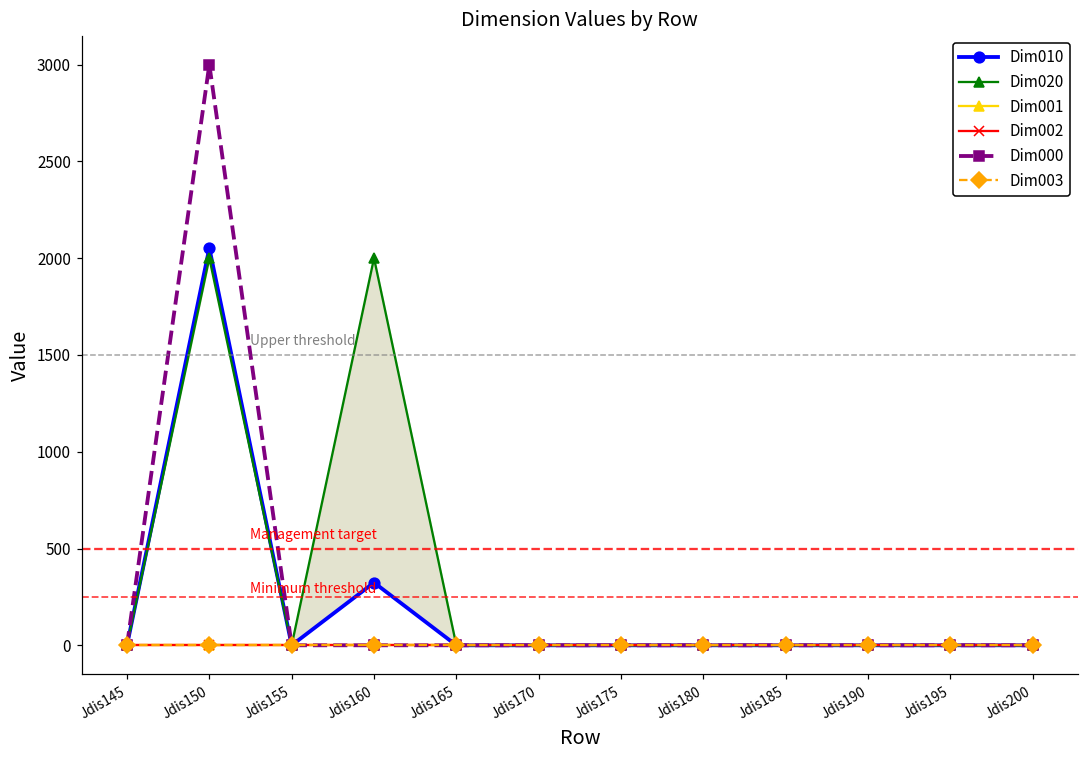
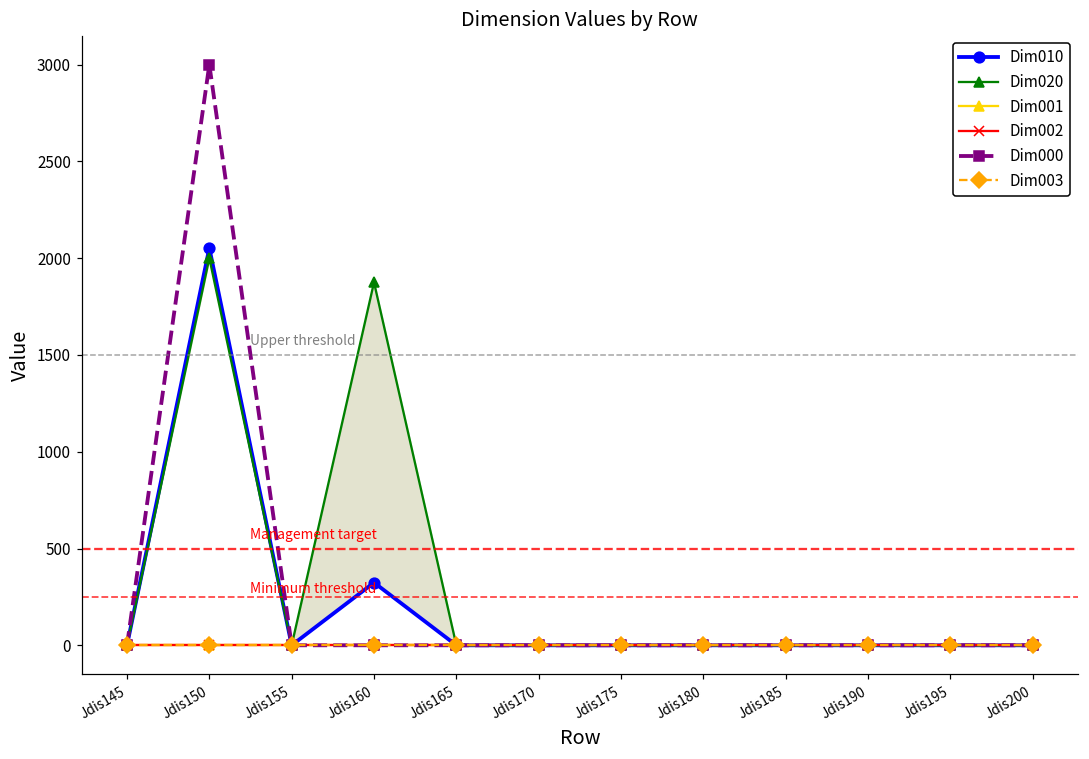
  {
    "Dim010": {
      "Jdis160": 320
    },
    "Dim020": {
      "Jdis150": 2000,
-     "Jdis160": 2000
+     "Jdis160": 1880
    },
    "Dim003": {
      "Jdis150": 0
    },
    "Dim000": {
      "Jdis150": 3000
    }
  }
